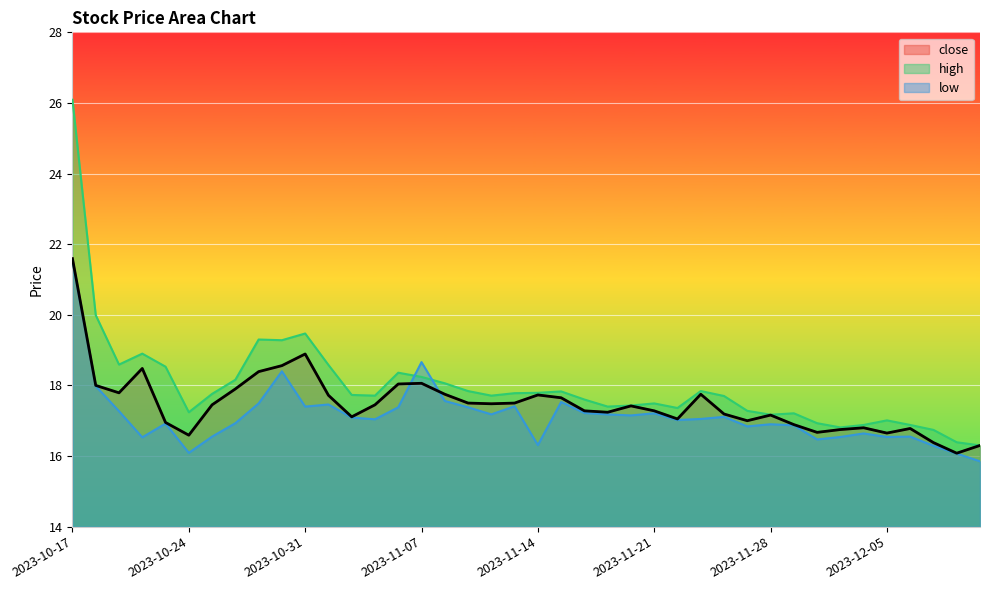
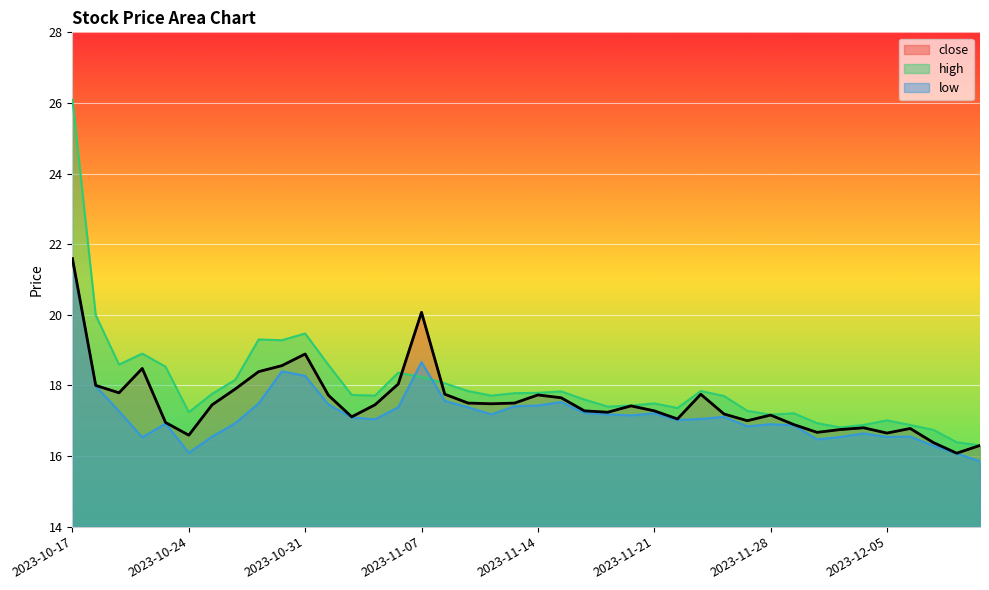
  {
    "close": {
      "2023-10-24": 16.6,
      "2023-10-31": 18.9,
-     "2023-11-07": 18.1,
+     "2023-11-07": 20.1,
      "2023-12-05": 16.7
    },
    "high": {
      "2023-10-17": 26.1,
      "2023-10-24": 17.2,
      "2023-10-31": 19.5,
      "2023-11-07": 18.2,
      "2023-11-21": 17.5,
      "2023-12-05": 17.0
    },
    "low": {
      "2023-10-24": 16.1,
-     "2023-10-31": 17.4,
+     "2023-10-31": 18.3,
      "2023-11-07": 18.7,
-     "2023-11-14": 16.3,
+     "2023-11-14": 17.4,
      "2023-11-28": 16.9,
      "2023-12-05": 16.5
    }
  }
